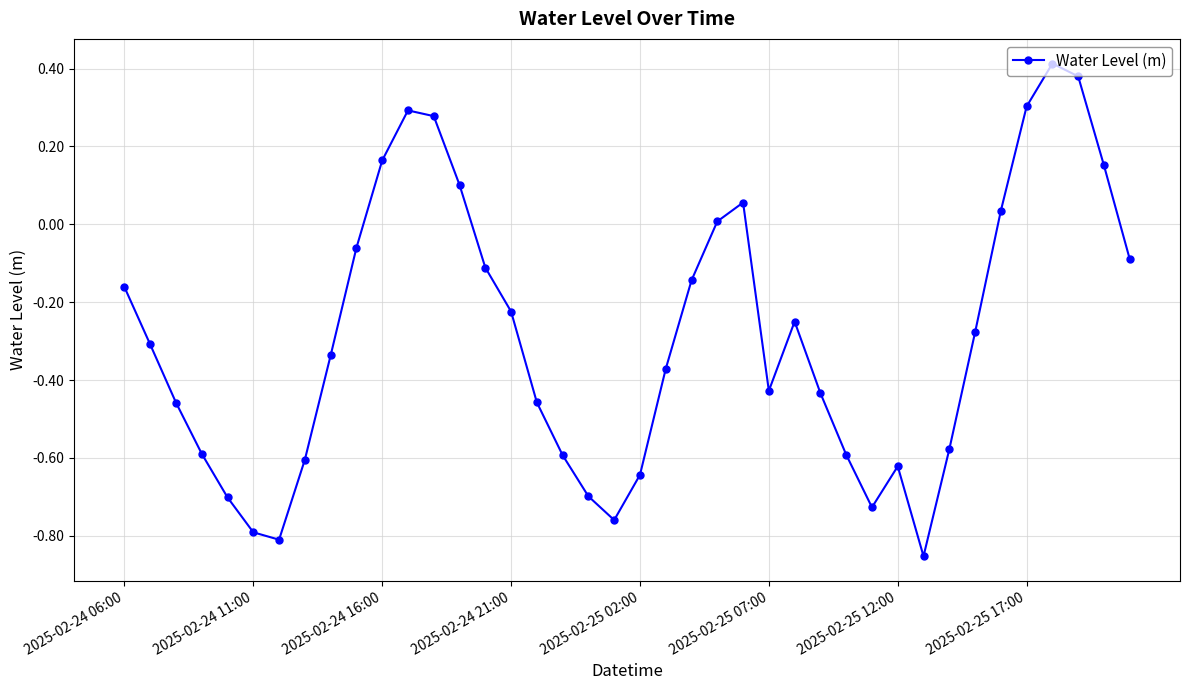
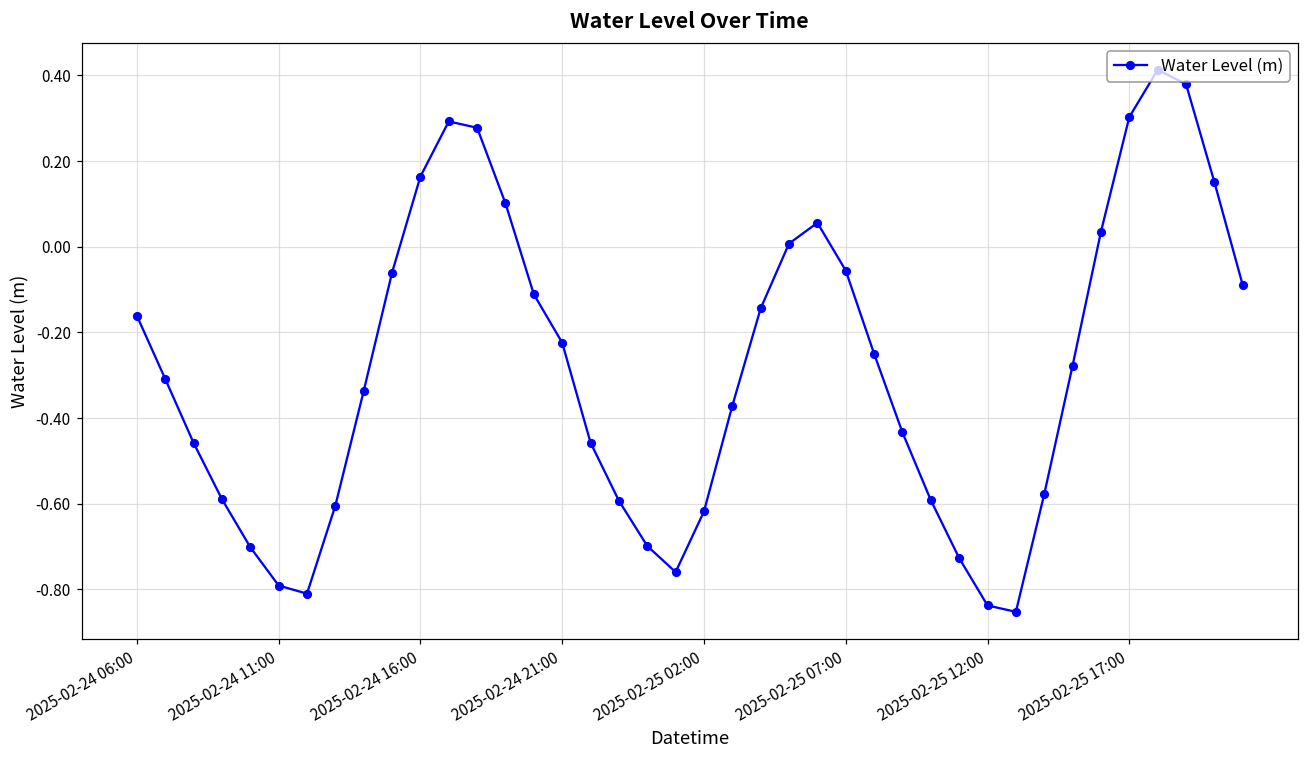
  {
    "2025-02-24 06:00": -0.16,
    "2025-02-24 11:00": -0.79,
    "2025-02-24 16:00": 0.16,
    "2025-02-24 21:00": -0.22,
-   "2025-02-25 02:00": -0.64,
-   "2025-02-25 07:00": -0.43,
-   "2025-02-25 12:00": -0.62,
+   "2025-02-25 02:00": -0.62,
+   "2025-02-25 07:00": -0.06,
+   "2025-02-25 12:00": -0.84,
    "2025-02-25 17:00": 0.30
  }
